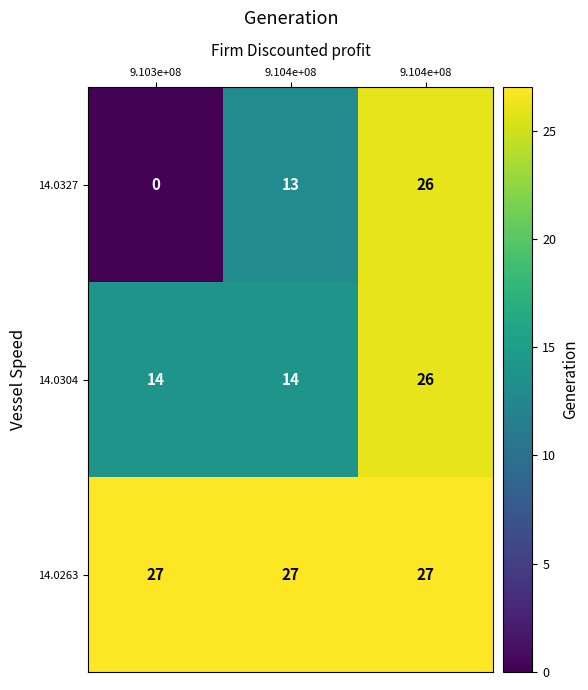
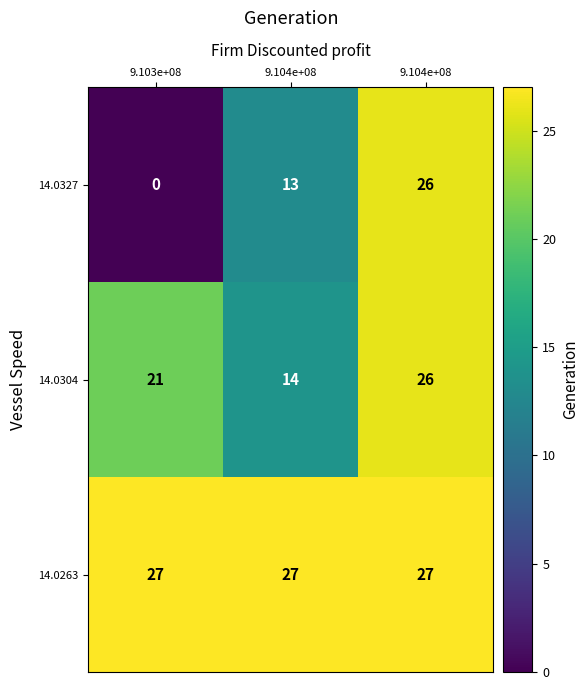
  {
    "14.0327": {
      "9.103e+08": 0
    },
    "14.0304": {
-     "9.103e+08": 14
+     "9.103e+08": 21
    },
    "14.0263": {
      "9.103e+08": 27
    }
  }
